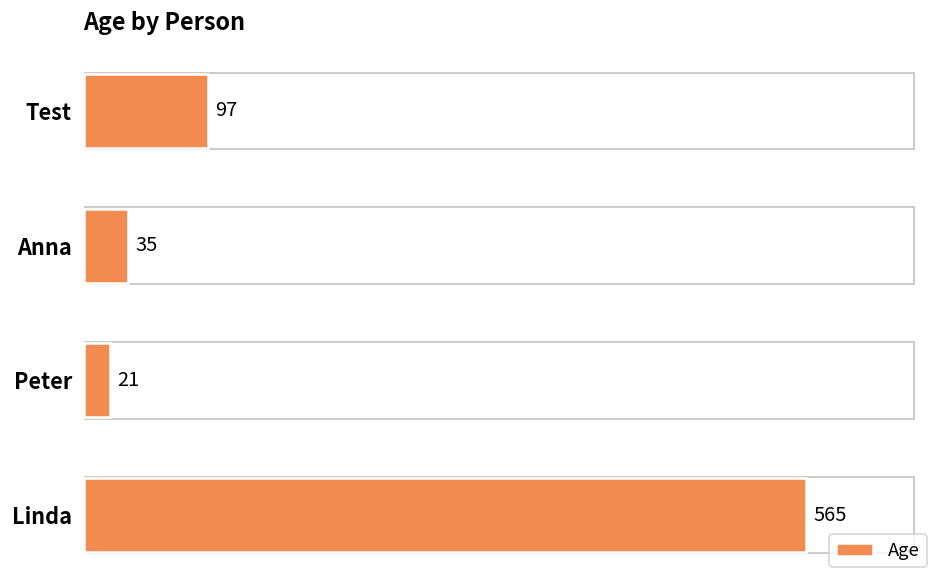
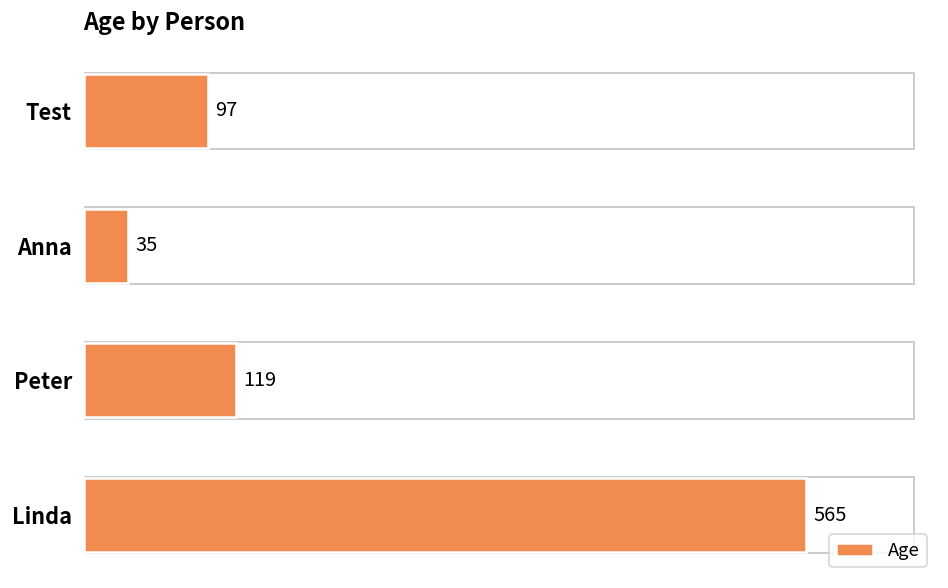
  {
    "Test": 97,
    "Anna": 35,
-   "Peter": 21,
+   "Peter": 119,
    "Linda": 565
  }
